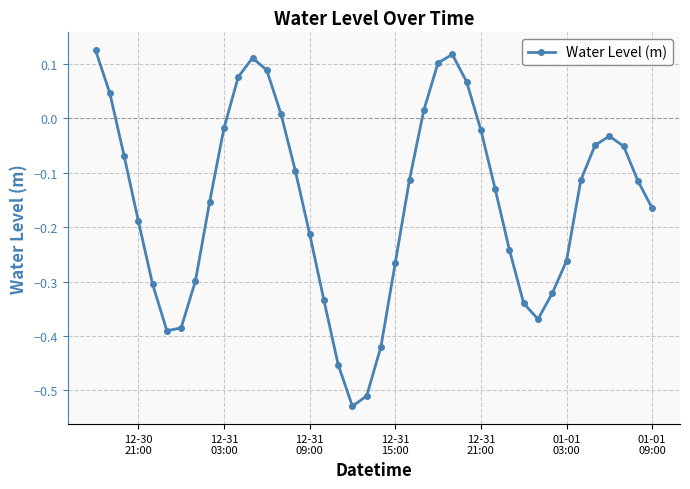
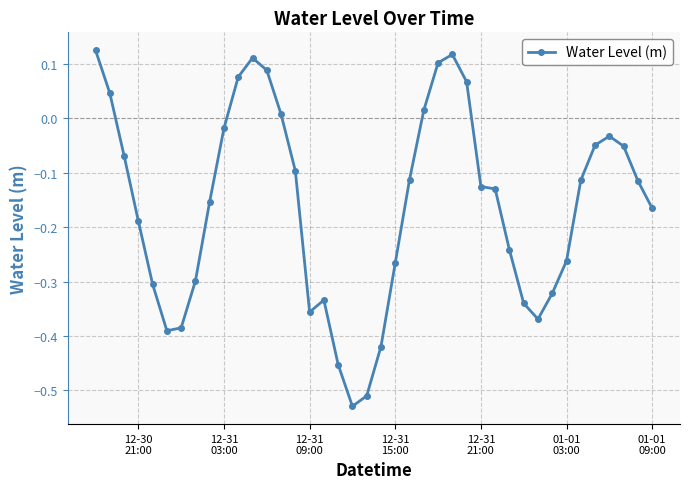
  {
    "12-30 21:00": -0.19,
    "12-31 03:00": -0.02,
-   "12-31 09:00": -0.21,
+   "12-31 09:00": -0.36,
    "12-31 15:00": -0.27,
-   "12-31 21:00": -0.02,
+   "12-31 21:00": -0.13,
    "01-01 03:00": -0.26,
    "01-01 09:00": -0.17
  }
